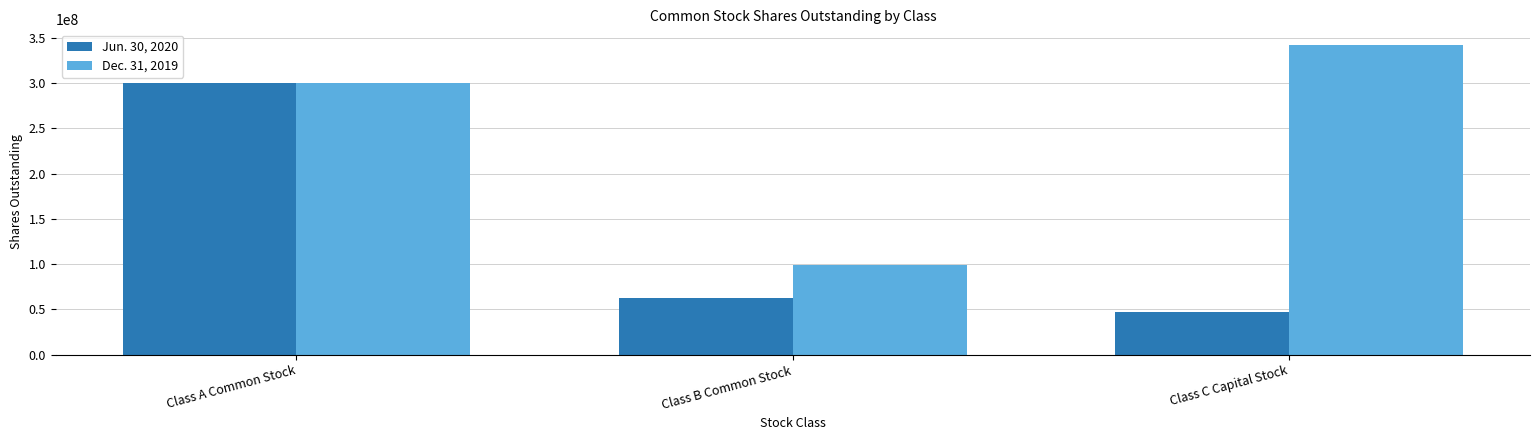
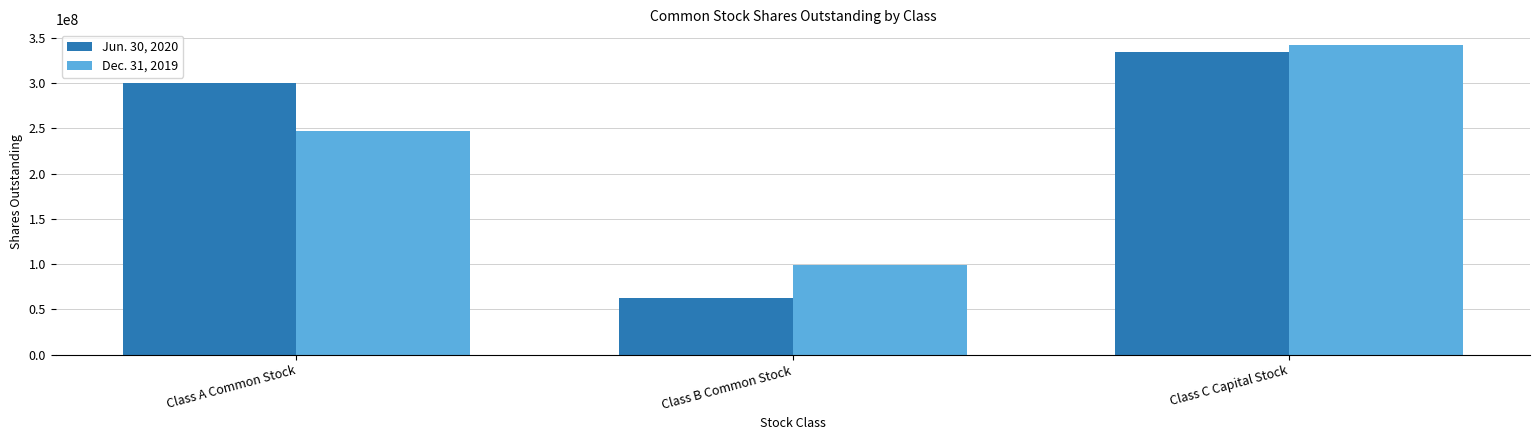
  {
    "Jun. 30, 2020": {
      "Class A Common Stock": 300000000,
      "Class B Common Stock": 60000000,
-     "Class C Capital Stock": 50000000
+     "Class C Capital Stock": 330000000
    },
    "Dec. 31, 2019": {
-     "Class A Common Stock": 300000000,
+     "Class A Common Stock": 250000000,
      "Class B Common Stock": 100000000,
      "Class C Capital Stock": 340000000
    }
  }
